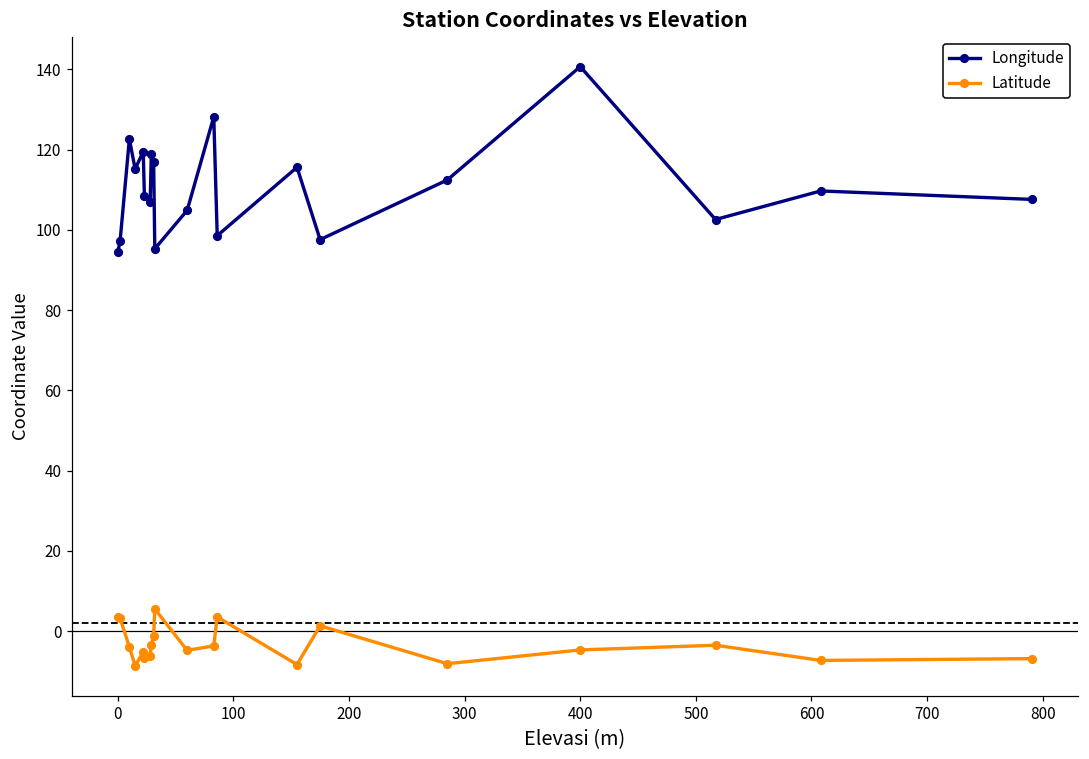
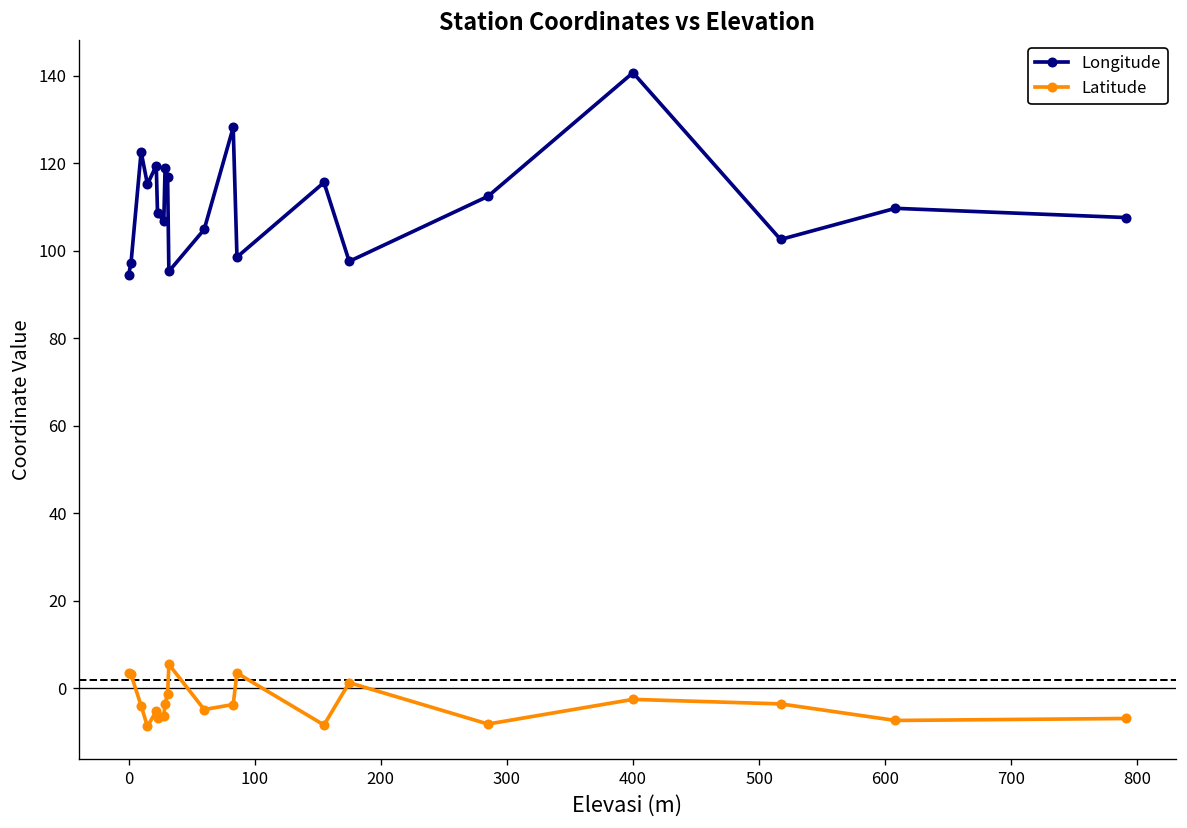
  {
    "Longitude": {
      "0": 94,
      "400": 141
    },
    "Latitude": {
      "0": 4,
-     "400": -5
+     "400": -3
    }
  }
